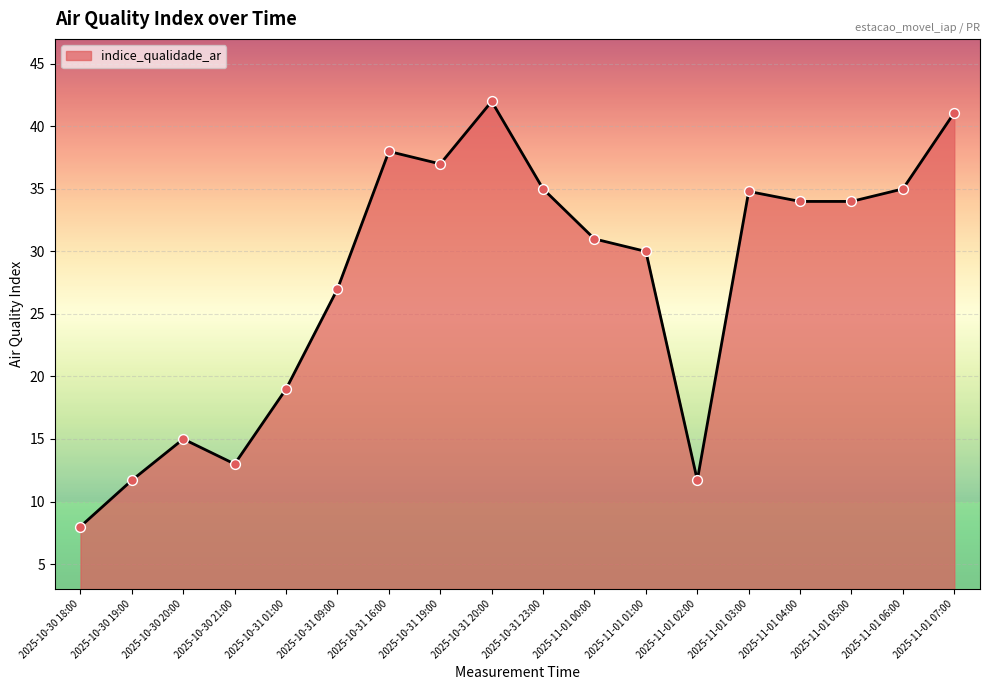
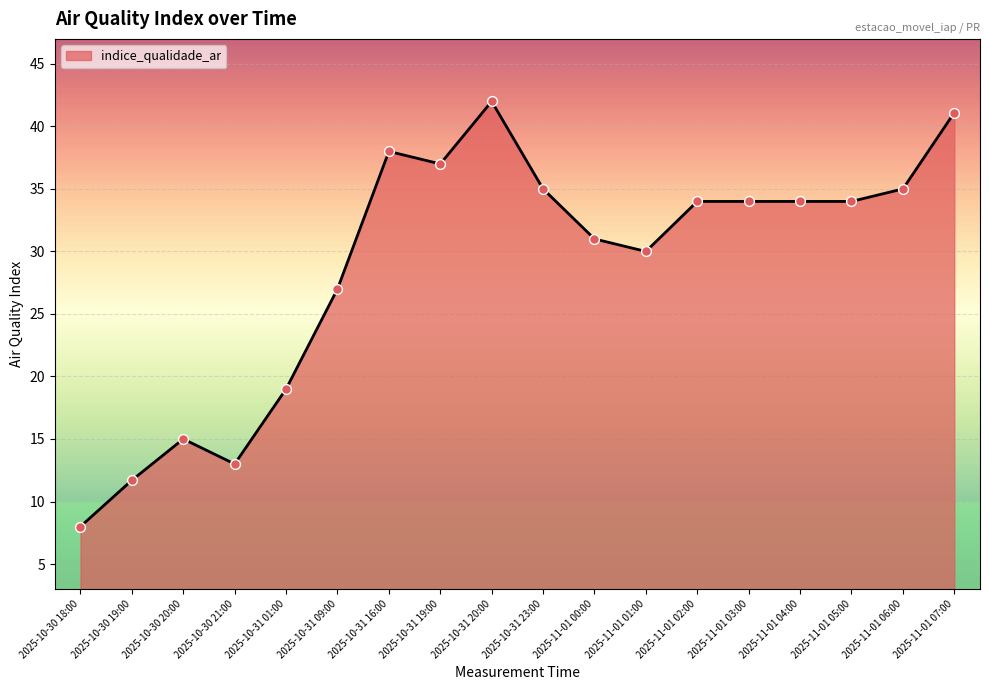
  {
    "2025-10-30 19:00": 11.7,
    "2025-10-30 20:00": 15.0,
    "2025-10-30 21:00": 13.0,
    "2025-10-31 01:00": 19.0,
    "2025-10-31 09:00": 27.0,
    "2025-10-31 16:00": 38.0,
    "2025-10-31 19:00": 37.0,
    "2025-10-31 20:00": 42.0,
    "2025-10-31 23:00": 35.0,
    "2025-11-01 00:00": 31.0,
    "2025-11-01 01:00": 30.0,
-   "2025-11-01 02:00": 11.7,
-   "2025-11-01 03:00": 34.8,
+   "2025-11-01 02:00": 34.0,
+   "2025-11-01 03:00": 34.0,
    "2025-11-01 04:00": 34.0,
    "2025-11-01 05:00": 34.0,
    "2025-11-01 06:00": 35.0,
    "2025-11-01 07:00": 41.1
  }
